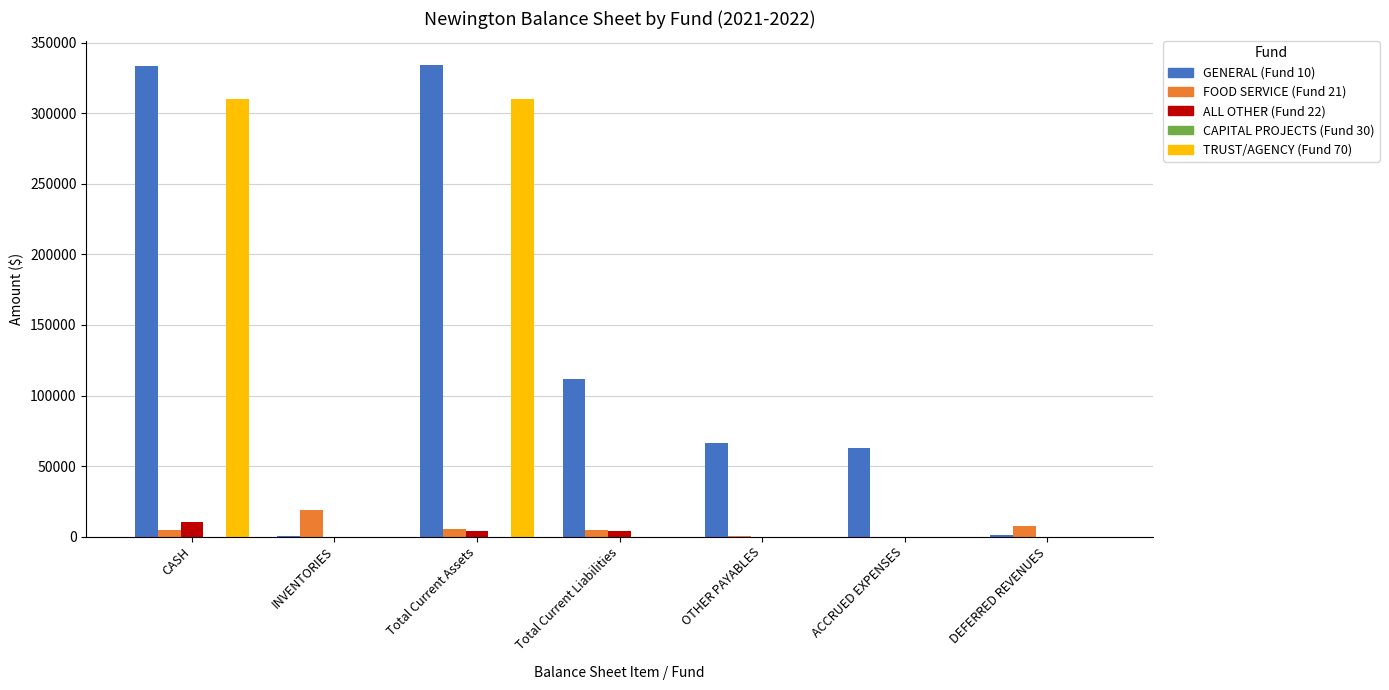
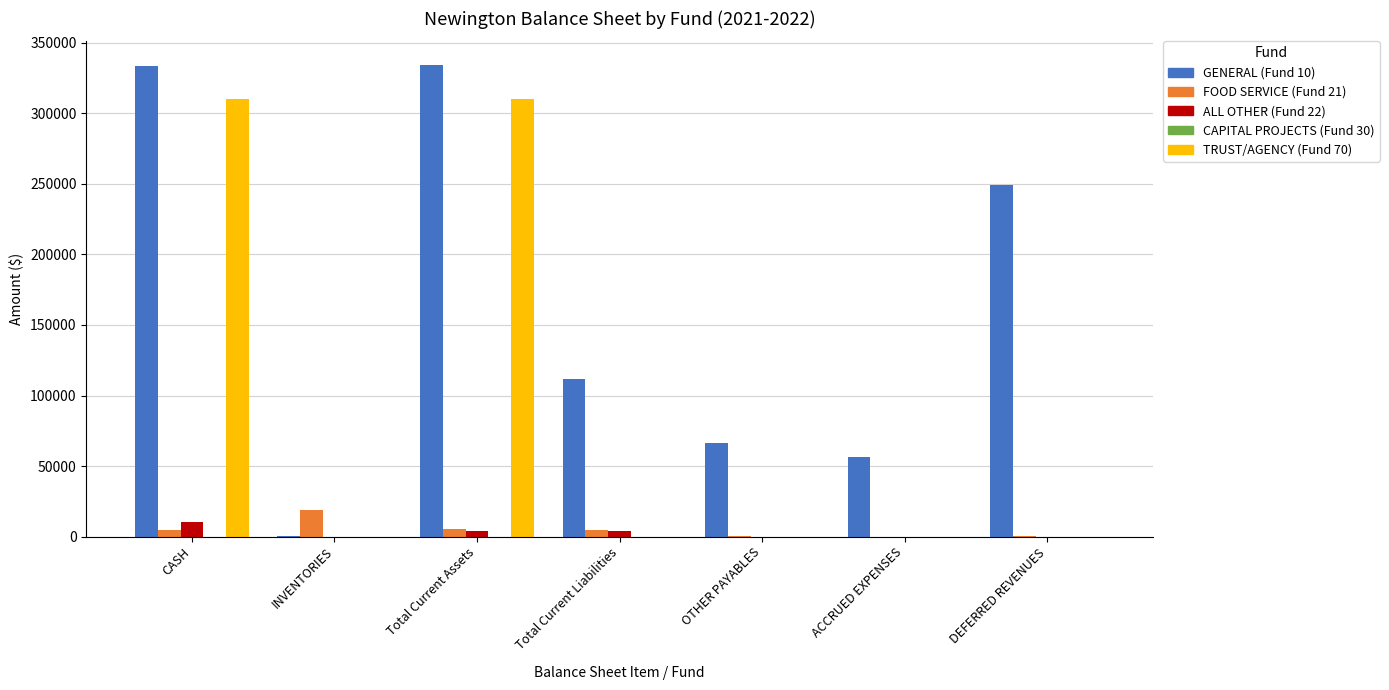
  {
    "GENERAL (Fund 10)": {
      "CASH": 334000,
      "Total Current Assets": 334000,
      "Total Current Liabilities": 112000,
      "OTHER PAYABLES": 66000,
-     "ACCRUED EXPENSES": 63000,
-     "DEFERRED REVENUES": 1000
+     "ACCRUED EXPENSES": 56000,
+     "DEFERRED REVENUES": 249000
    },
    "FOOD SERVICE (Fund 21)": {
      "CASH": 4000,
      "INVENTORIES": 19000,
      "Total Current Assets": 5000,
      "Total Current Liabilities": 5000,
      "ACCRUED EXPENSES": 0,
-     "DEFERRED REVENUES": 8000
+     "DEFERRED REVENUES": 1000
    },
    "ALL OTHER (Fund 22)": {
      "CASH": 10000,
      "INVENTORIES": 0,
      "Total Current Assets": 4000,
      "Total Current Liabilities": 4000,
      "OTHER PAYABLES": 0,
      "ACCRUED EXPENSES": 0,
      "DEFERRED REVENUES": 0
    },
    "CAPITAL PROJECTS (Fund 30)": {
      "CASH": 0,
      "INVENTORIES": 0,
      "Total Current Assets": 0,
      "Total Current Liabilities": 0,
      "OTHER PAYABLES": 0,
      "ACCRUED EXPENSES": 0,
      "DEFERRED REVENUES": 0
    },
    "TRUST/AGENCY (Fund 70)": {
      "CASH": 310000,
      "INVENTORIES": 0,
      "Total Current Assets": 310000,
      "Total Current Liabilities": 0,
      "OTHER PAYABLES": 0,
      "ACCRUED EXPENSES": 0,
      "DEFERRED REVENUES": 0
    }
  }
